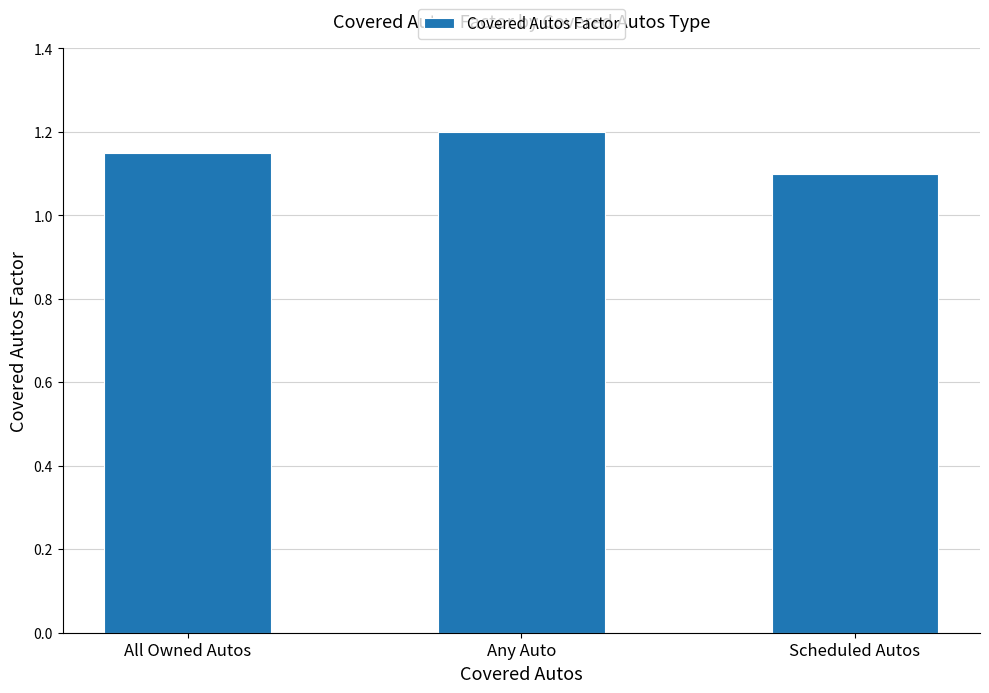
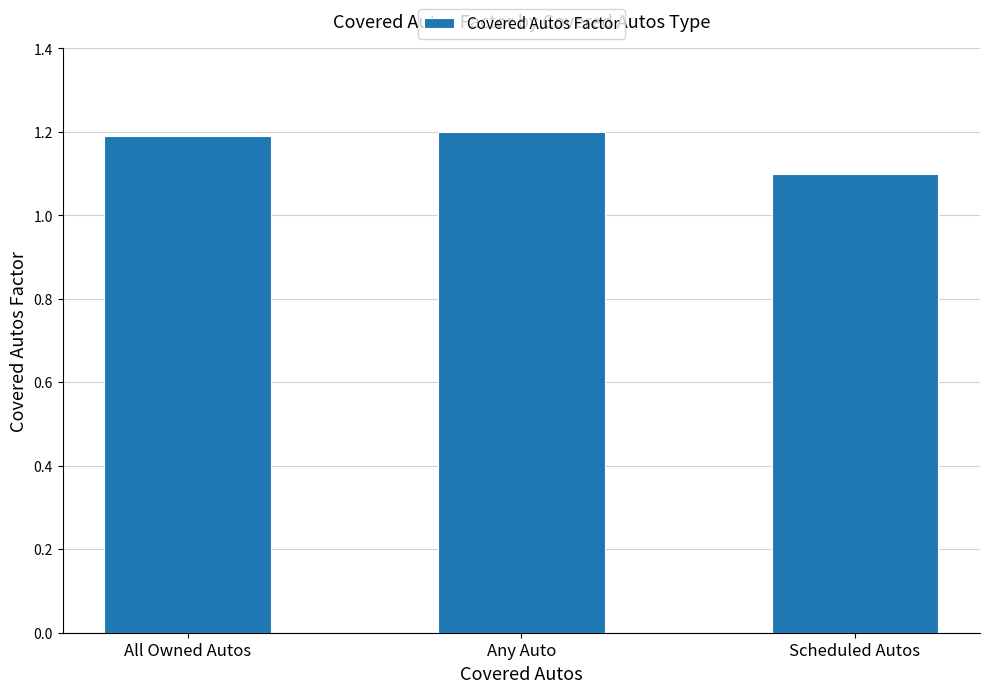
  {
-   "All Owned Autos": 1.15,
+   "All Owned Autos": 1.19,
    "Any Auto": 1.20,
    "Scheduled Autos": 1.10
  }
